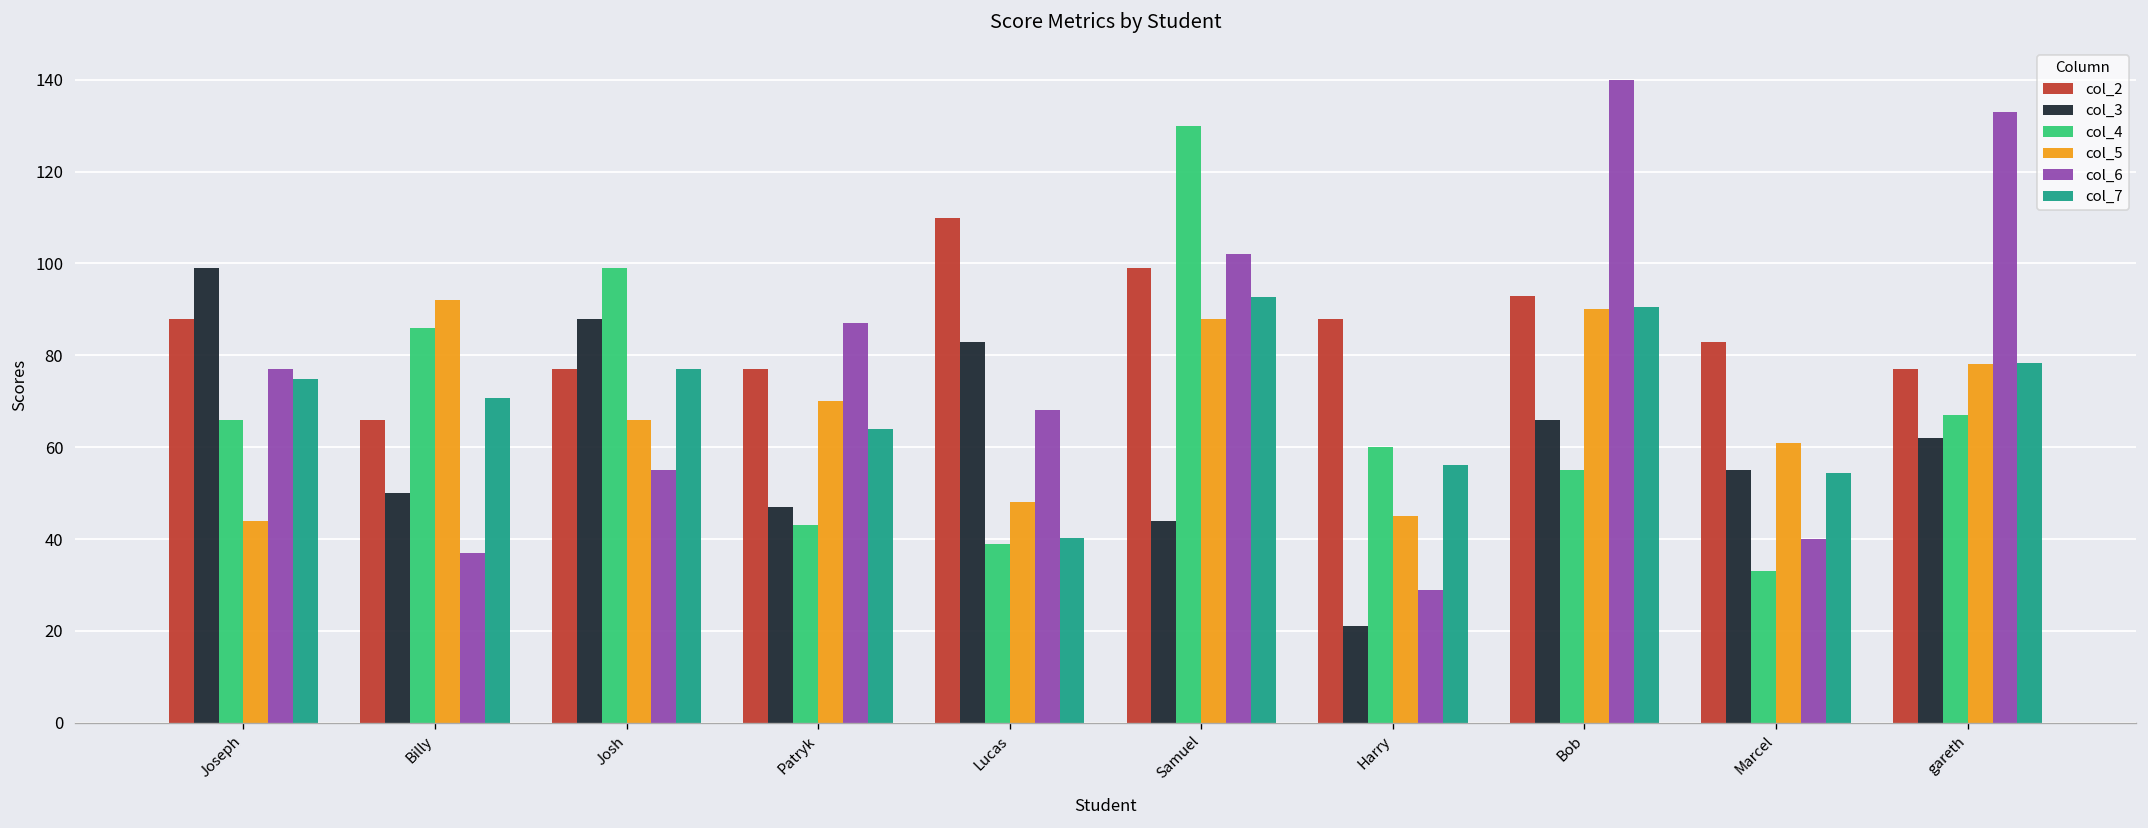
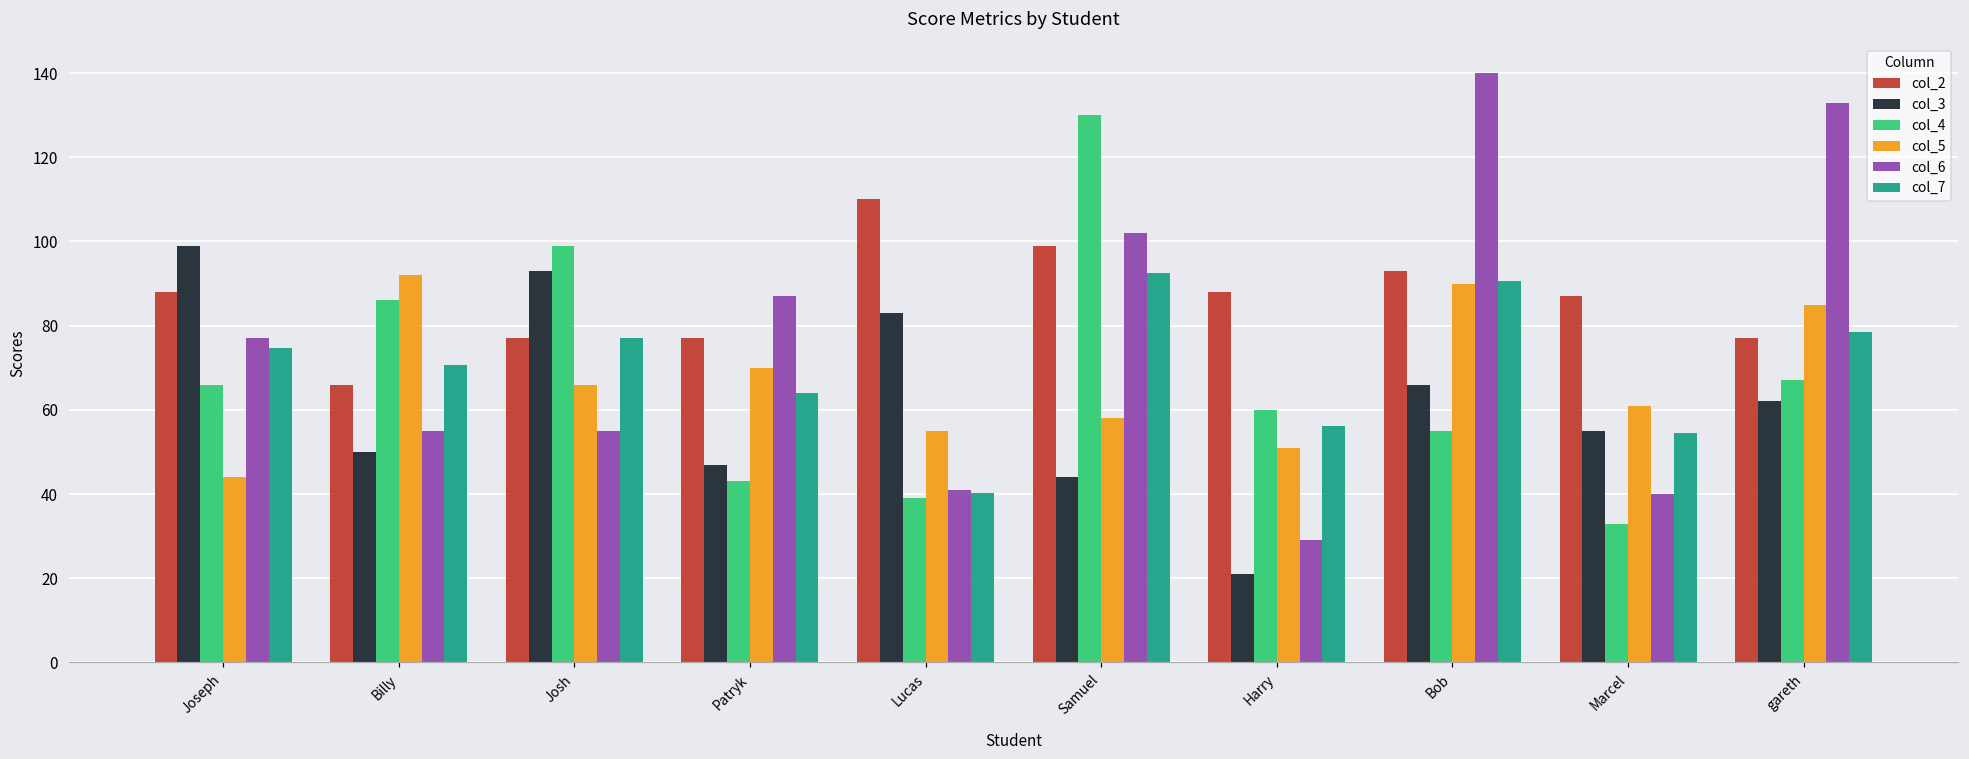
  {
    "col_2": {
      "Joseph": 88,
      "Billy": 66,
      "Josh": 77,
      "Patryk": 77,
      "Lucas": 110,
      "Samuel": 99,
      "Harry": 88,
      "Bob": 93,
-     "Marcel": 83,
+     "Marcel": 87,
      "gareth": 77
    },
    "col_3": {
      "Joseph": 99,
      "Billy": 50,
-     "Josh": 88,
+     "Josh": 93,
      "Patryk": 47,
      "Lucas": 83,
      "Samuel": 44,
      "Harry": 21,
      "Bob": 66,
      "Marcel": 55,
      "gareth": 62
    },
    "col_5": {
      "Joseph": 44,
      "Billy": 92,
      "Josh": 66,
      "Patryk": 70,
-     "Lucas": 48,
-     "Samuel": 88,
-     "Harry": 45,
+     "Lucas": 55,
+     "Samuel": 58,
+     "Harry": 51,
      "Bob": 90,
      "Marcel": 61,
-     "gareth": 78
+     "gareth": 85
    },
    "col_6": {
      "Joseph": 77,
-     "Billy": 37,
+     "Billy": 55,
      "Josh": 55,
      "Patryk": 87,
-     "Lucas": 68,
+     "Lucas": 41,
      "Samuel": 102,
      "Harry": 29,
      "Bob": 140,
      "Marcel": 40,
      "gareth": 133
    }
  }
